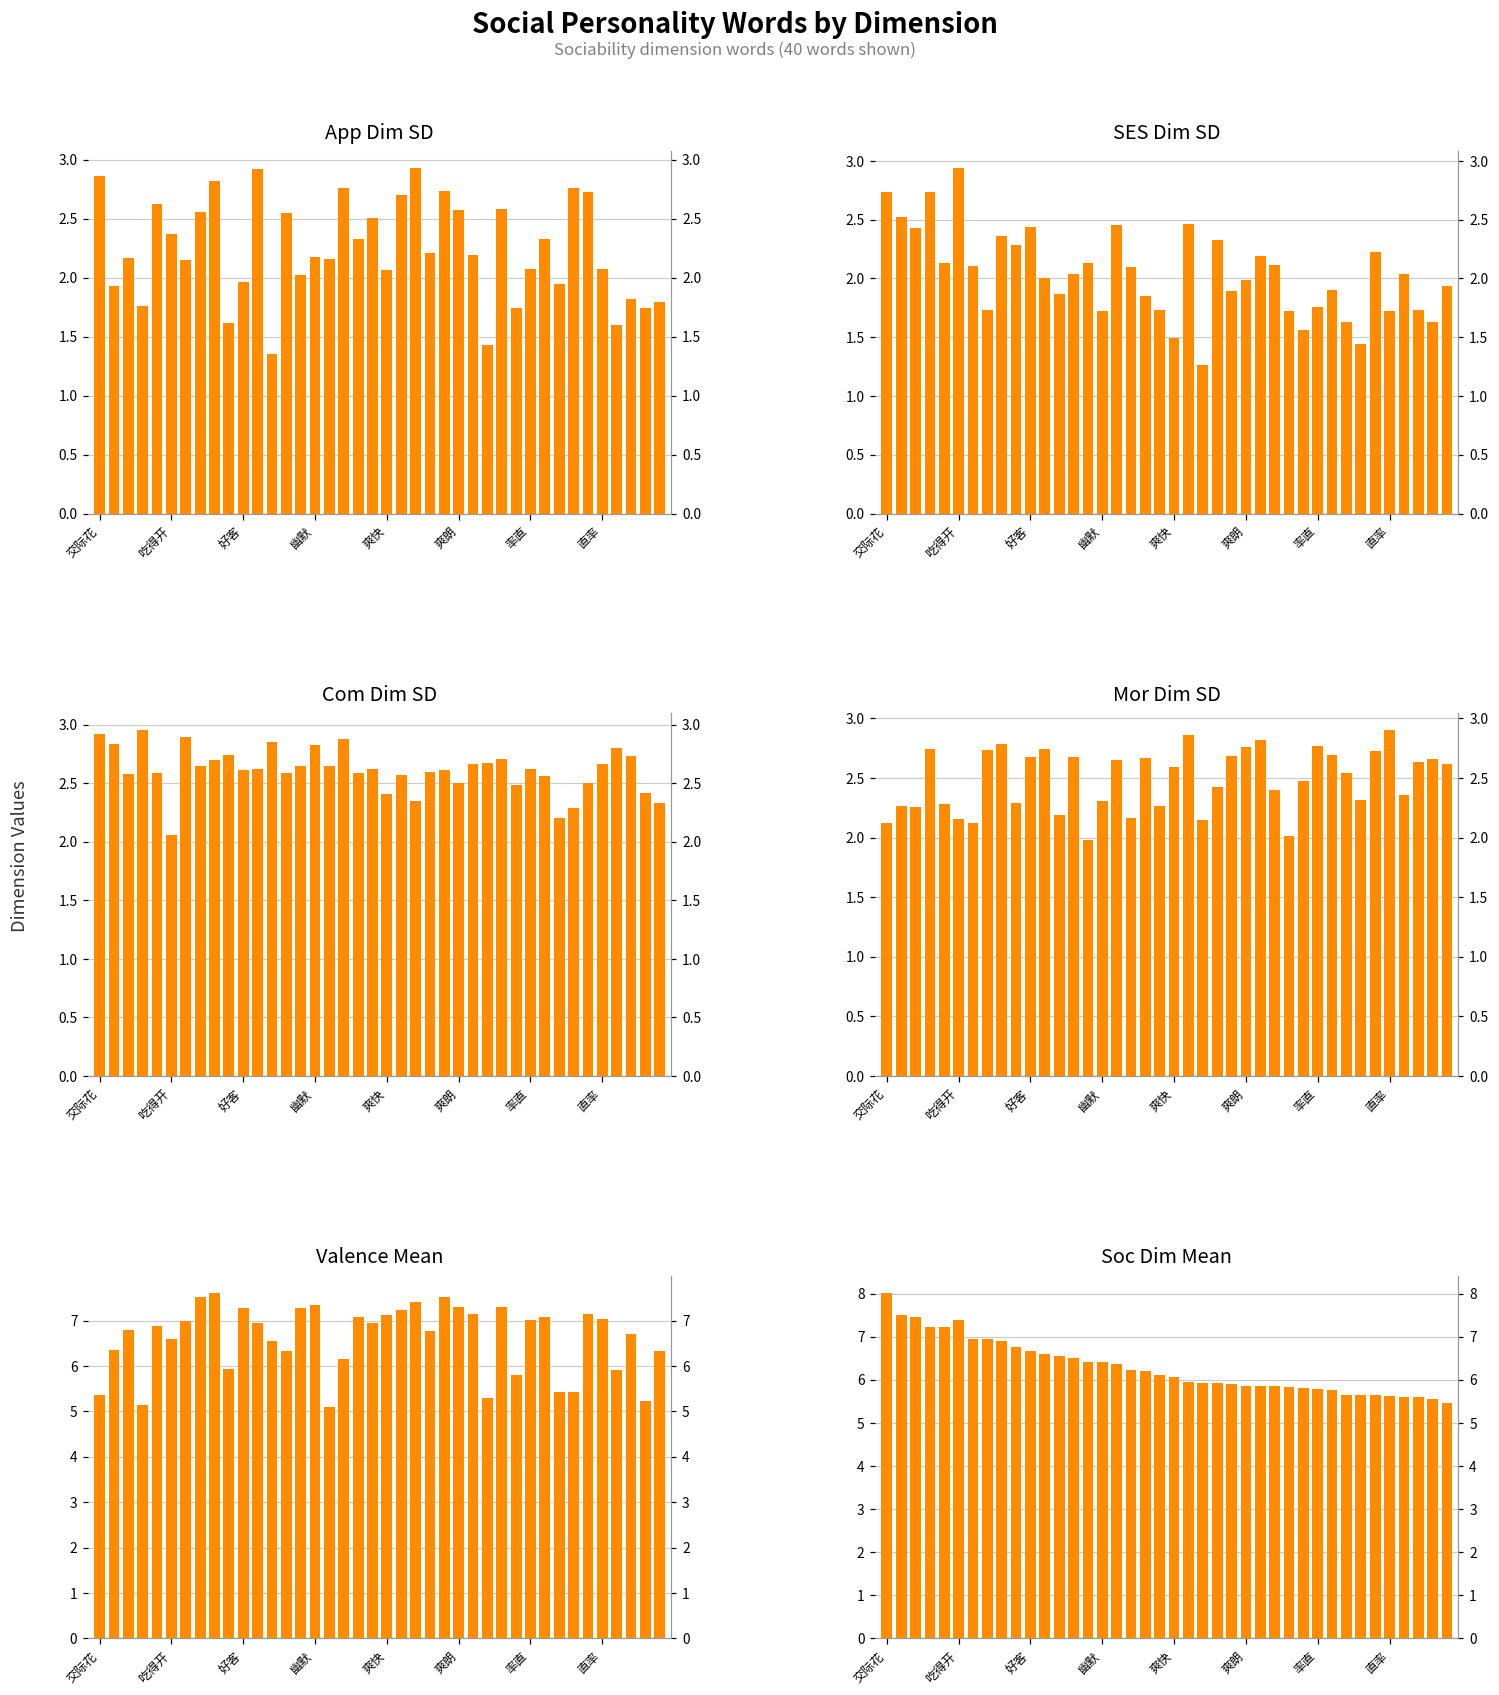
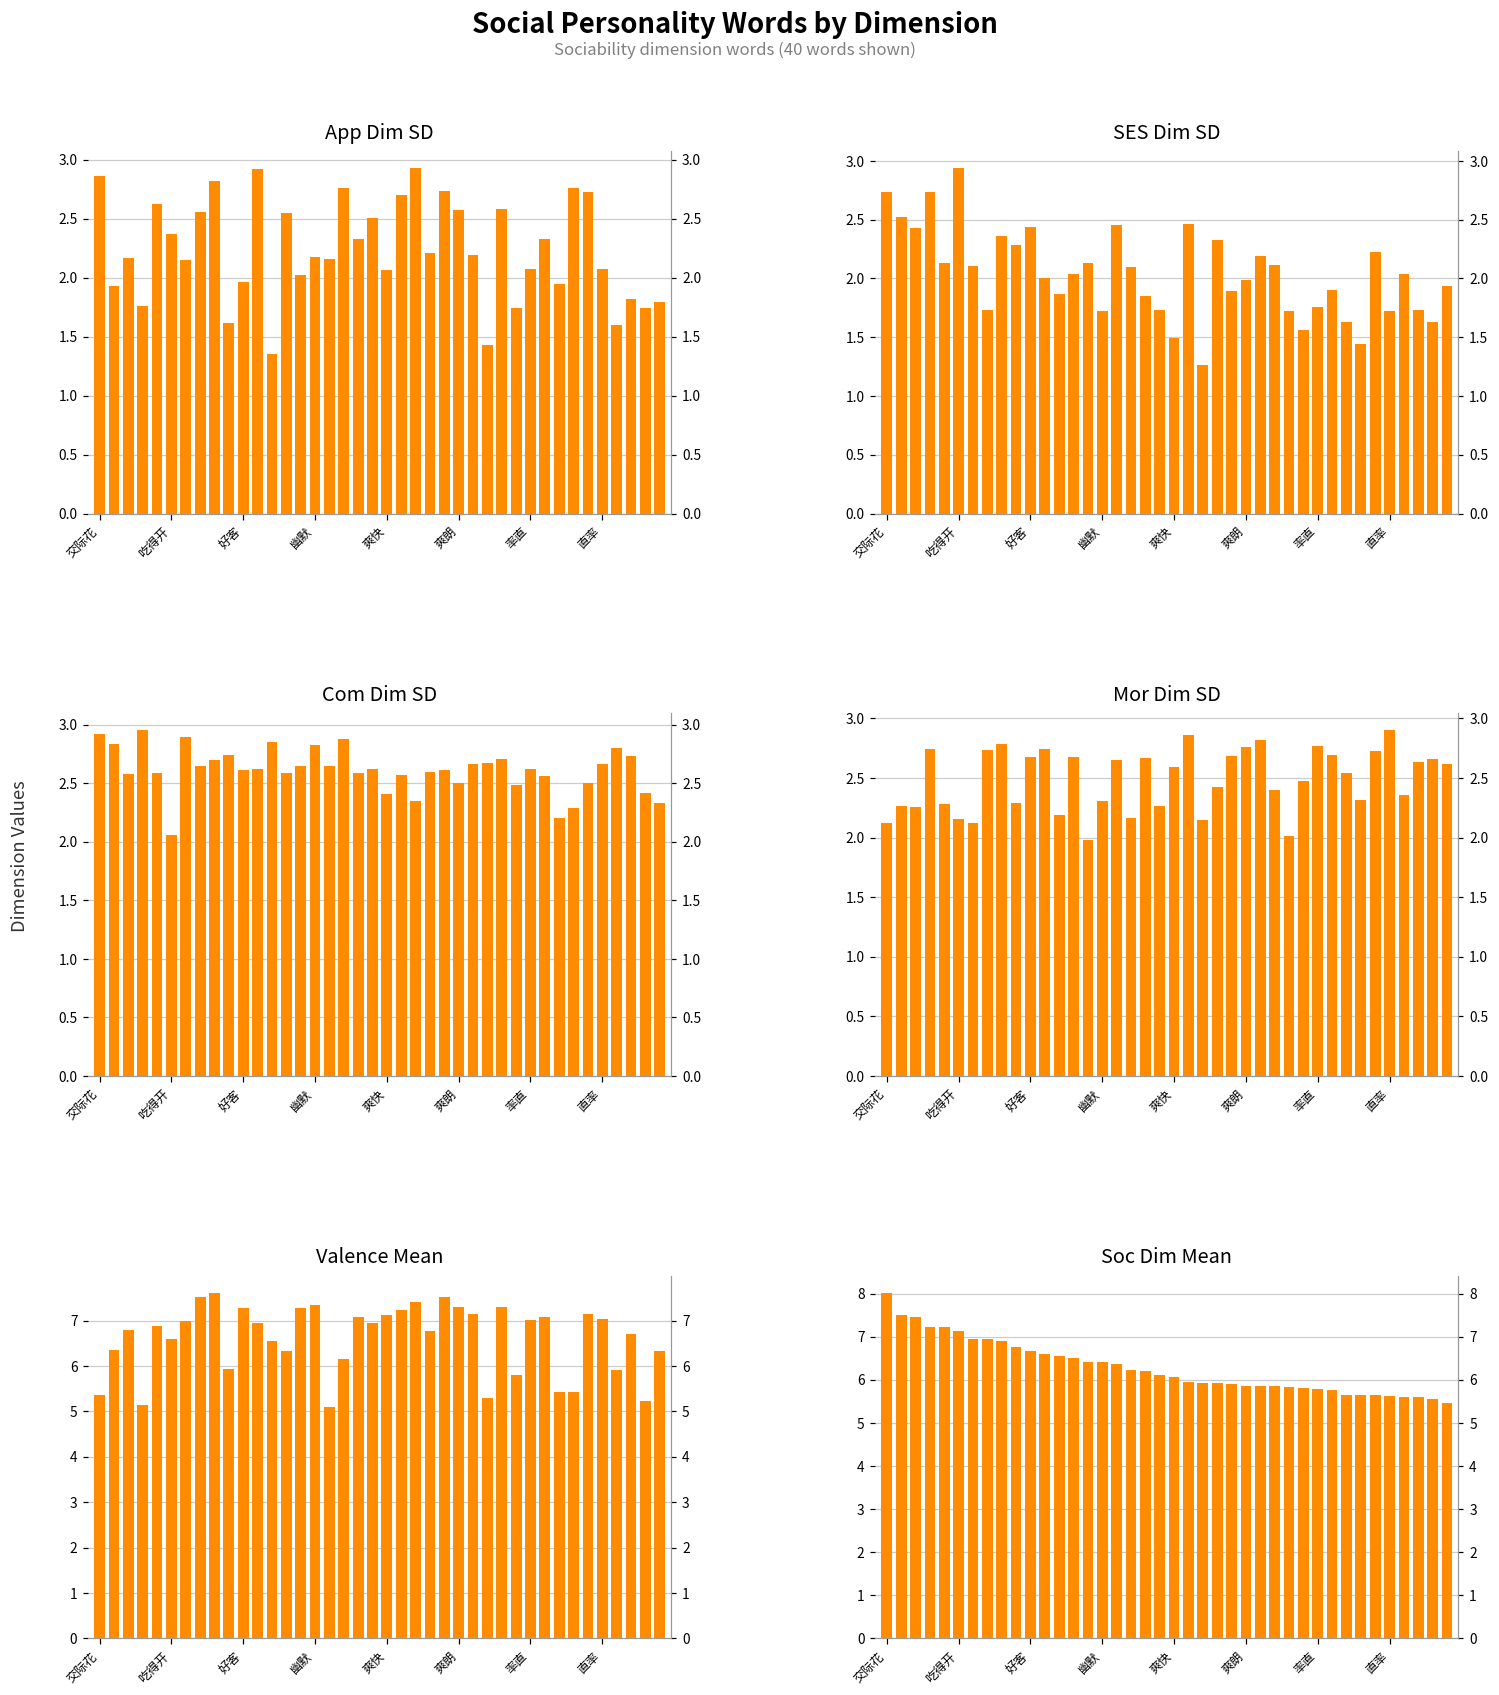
  {
    "App Dim SD": {
      "交际花": 2.86,
      "吃得开": 2.37,
      "好客": 1.97,
      "幽默": 2.18,
      "爽快": 2.07,
      "爽朗": 2.58,
      "率直": 2.08,
      "直率": 2.07
    },
    "SES Dim SD": {
      "交际花": 2.74,
      "吃得开": 2.94,
      "好客": 2.43,
      "幽默": 1.72,
      "爽快": 1.49,
      "爽朗": 1.99,
      "率直": 1.76,
      "直率": 1.73
    },
    "Com Dim SD": {
      "交际花": 2.92,
      "吃得开": 2.06,
      "好客": 2.61,
      "幽默": 2.83,
      "爽快": 2.41,
      "爽朗": 2.50,
      "率直": 2.62,
      "直率": 2.67
    },
    "Mor Dim SD": {
      "交际花": 2.12,
      "吃得开": 2.16,
      "好客": 2.67,
      "幽默": 2.31,
      "爽快": 2.59,
      "爽朗": 2.76,
      "率直": 2.77,
      "直率": 2.90
    },
    "Valence Mean": {
      "交际花": 5.4,
      "吃得开": 6.6,
      "好客": 7.3,
      "幽默": 7.3,
      "爽快": 7.1,
      "爽朗": 7.3,
      "率直": 7.0,
      "直率": 7.0
    },
    "Soc Dim Mean": {
      "交际花": 8.0,
-     "吃得开": 7.4,
+     "吃得开": 7.1,
      "好客": 6.7,
      "幽默": 6.4,
      "爽快": 6.1,
      "爽朗": 5.9,
      "率直": 5.8,
      "直率": 5.6
    }
  }
